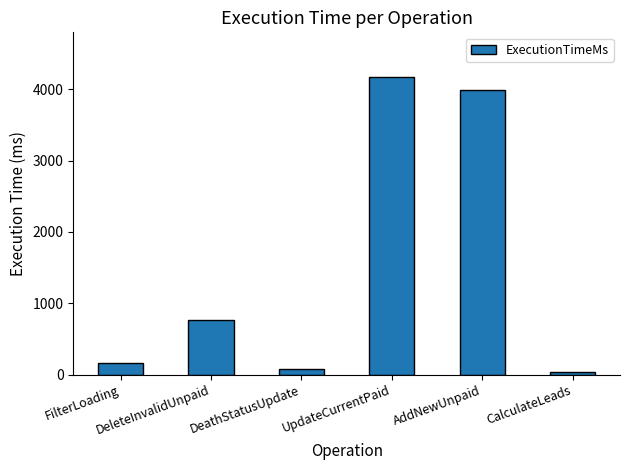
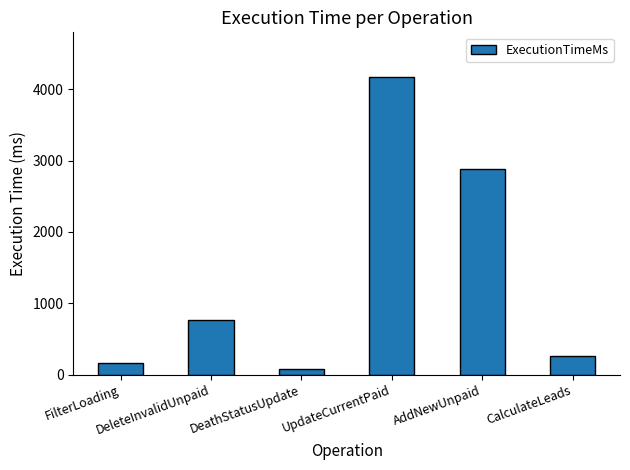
  {
    "FilterLoading": 200,
    "DeleteInvalidUnpaid": 800,
    "DeathStatusUpdate": 100,
    "UpdateCurrentPaid": 4200,
-   "AddNewUnpaid": 4000,
-   "CalculateLeads": 0
+   "AddNewUnpaid": 2900,
+   "CalculateLeads": 300
  }
